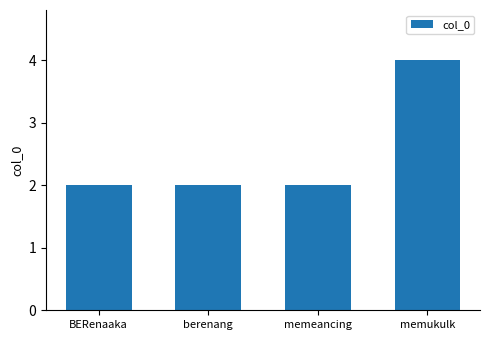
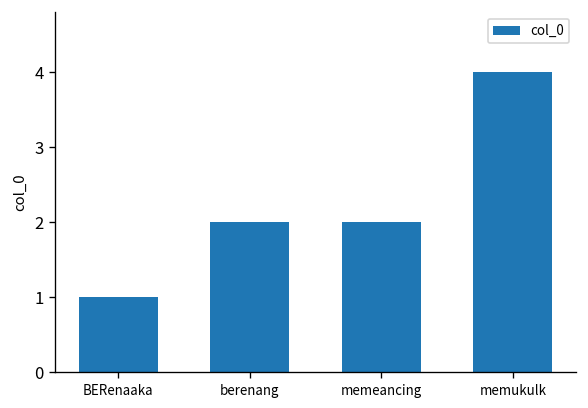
  {
-   "BERenaaka": 2,
+   "BERenaaka": 1,
    "berenang": 2,
    "memeancing": 2,
    "memukulk": 4
  }
